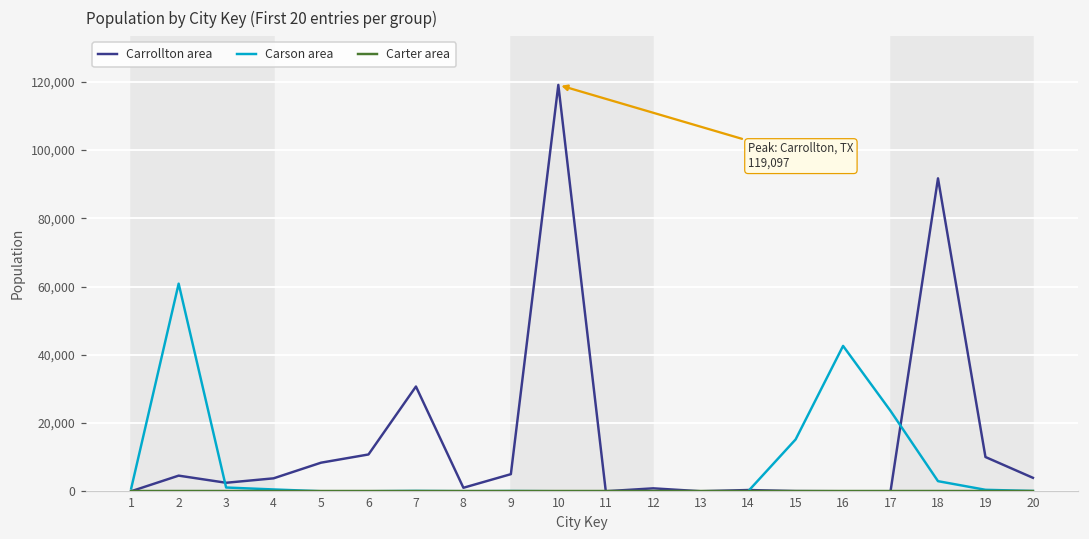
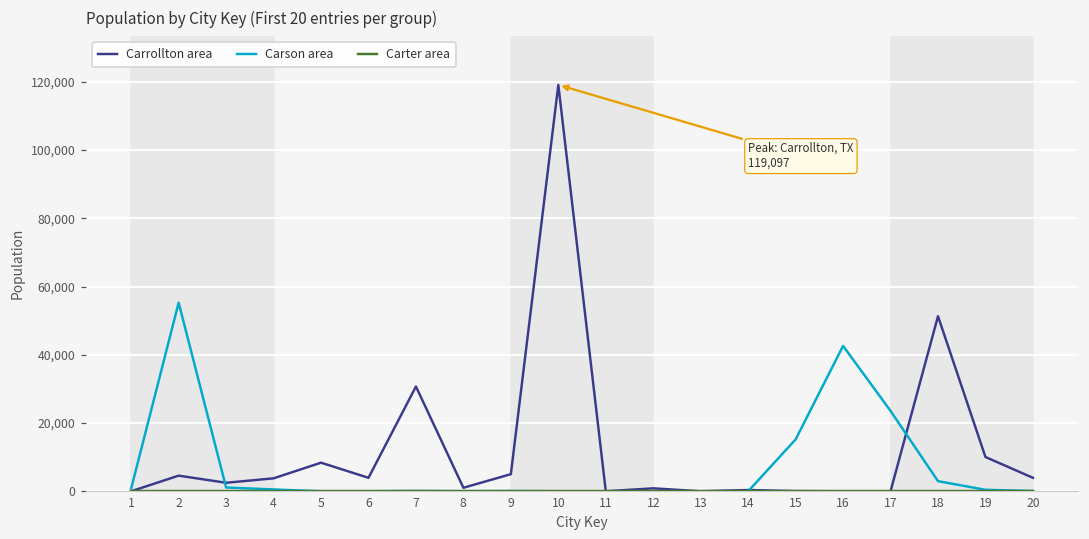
  {
    "Carrollton area": {
      "2": "5,000",
      "3": "2,000",
      "4": "4,000",
      "5": "8,000",
-     "6": "11,000",
+     "6": "4,000",
      "7": "31,000",
      "8": "1,000",
      "9": "5,000",
      "12": "1,000",
-     "18": "92,000",
+     "18": "51,000",
      "19": "10,000",
      "20": "4,000"
    },
    "Carson area": {
-     "2": "61,000",
+     "2": "55,000",
      "3": "1,000",
      "15": "15,000",
      "16": "43,000",
      "17": "24,000",
      "18": "3,000"
    },
    "Carter area": {
      "2": "0",
      "3": "0",
      "18": "0"
    }
  }
